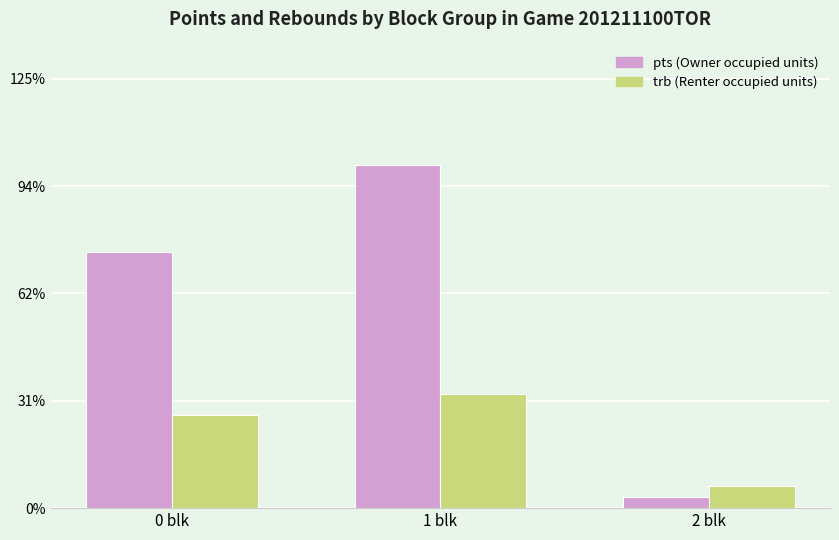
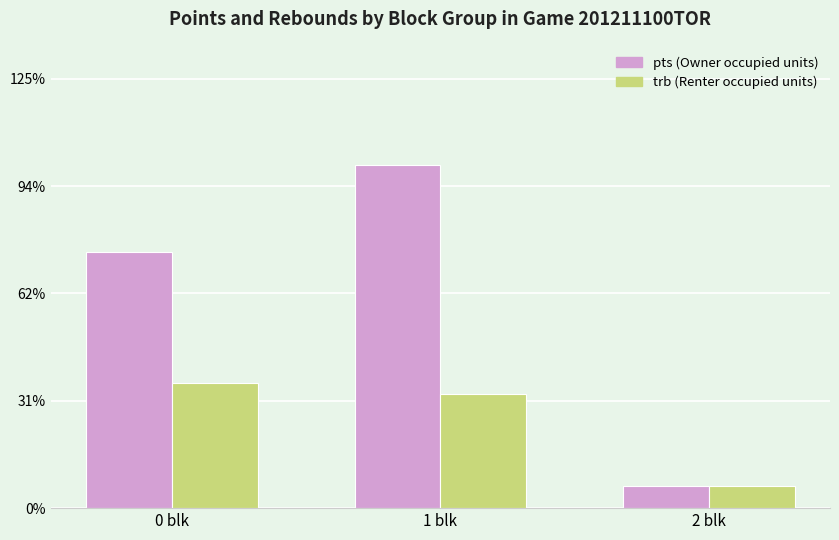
  {
    "pts (Owner occupied units)": {
      "0 blk": "75%",
      "1 blk": "100%",
-     "2 blk": "3%"
+     "2 blk": "6%"
    },
    "trb (Renter occupied units)": {
-     "0 blk": "27%",
+     "0 blk": "37%",
      "1 blk": "33%",
      "2 blk": "6%"
    }
  }
